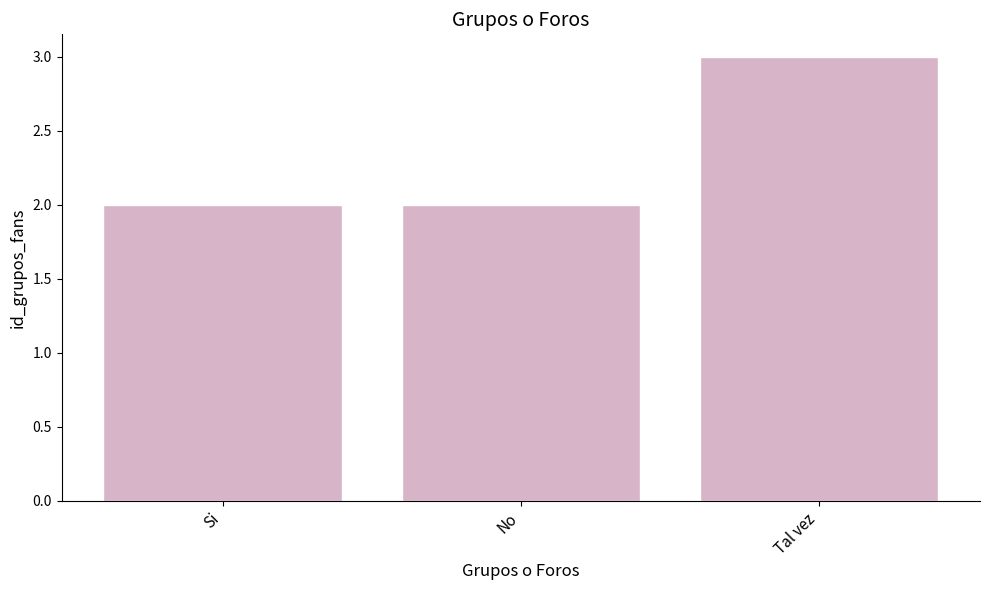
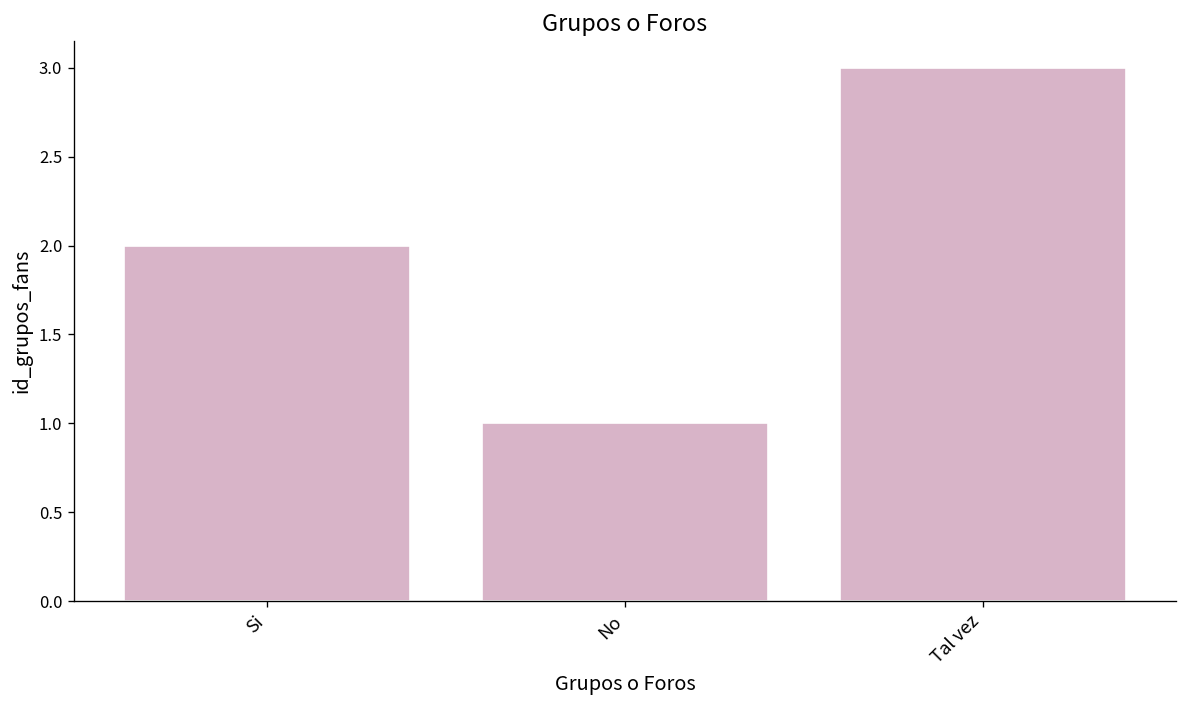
  {
    "Si": 2,
-   "No": 2,
+   "No": 1,
    "Tal vez": 3
  }
